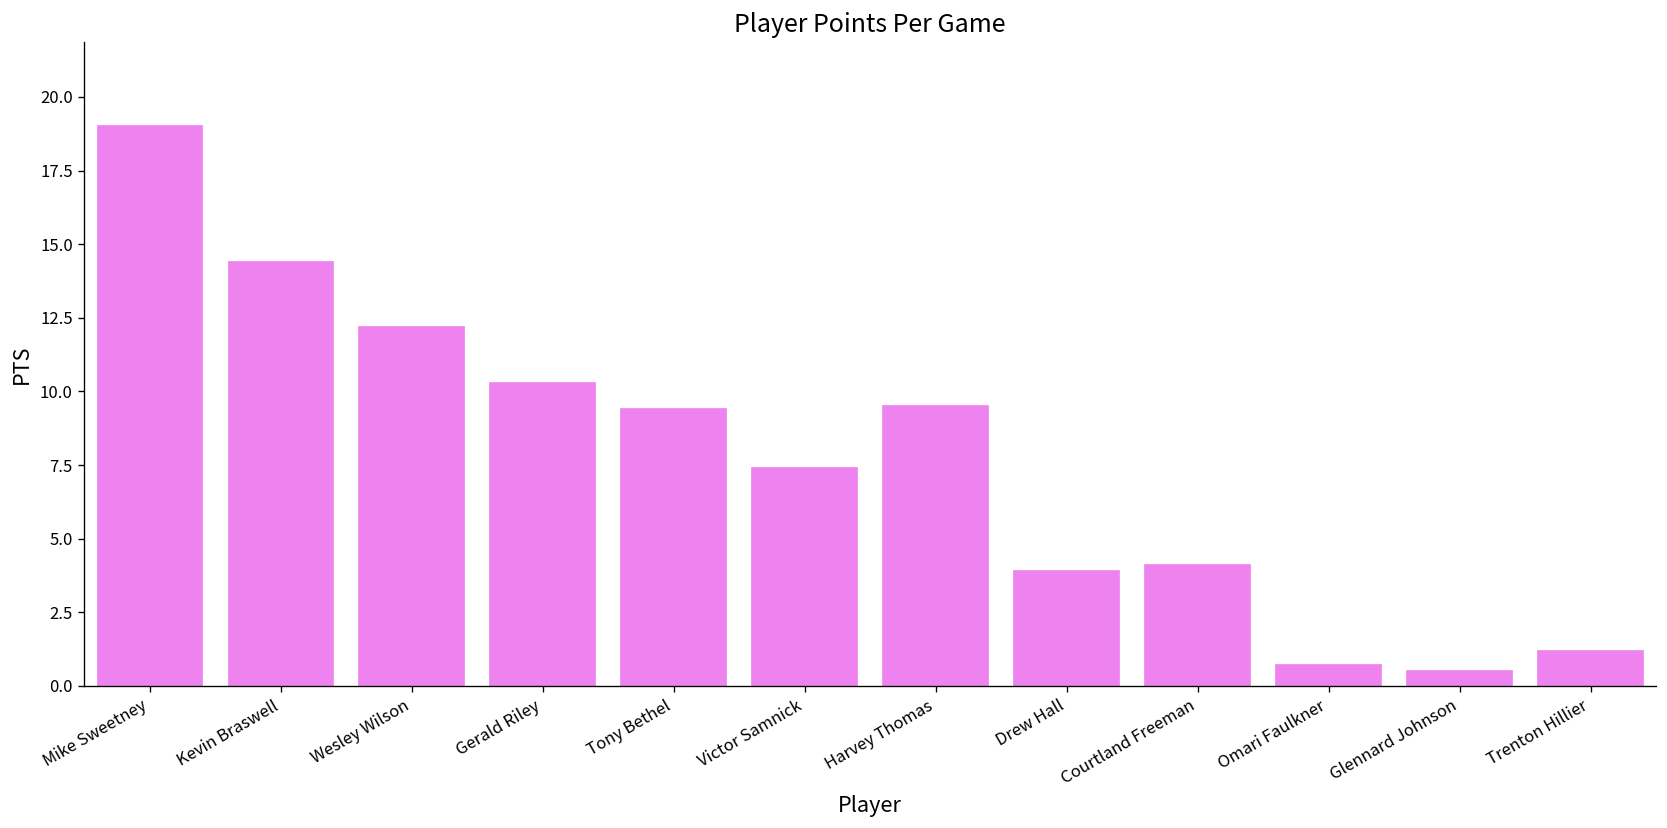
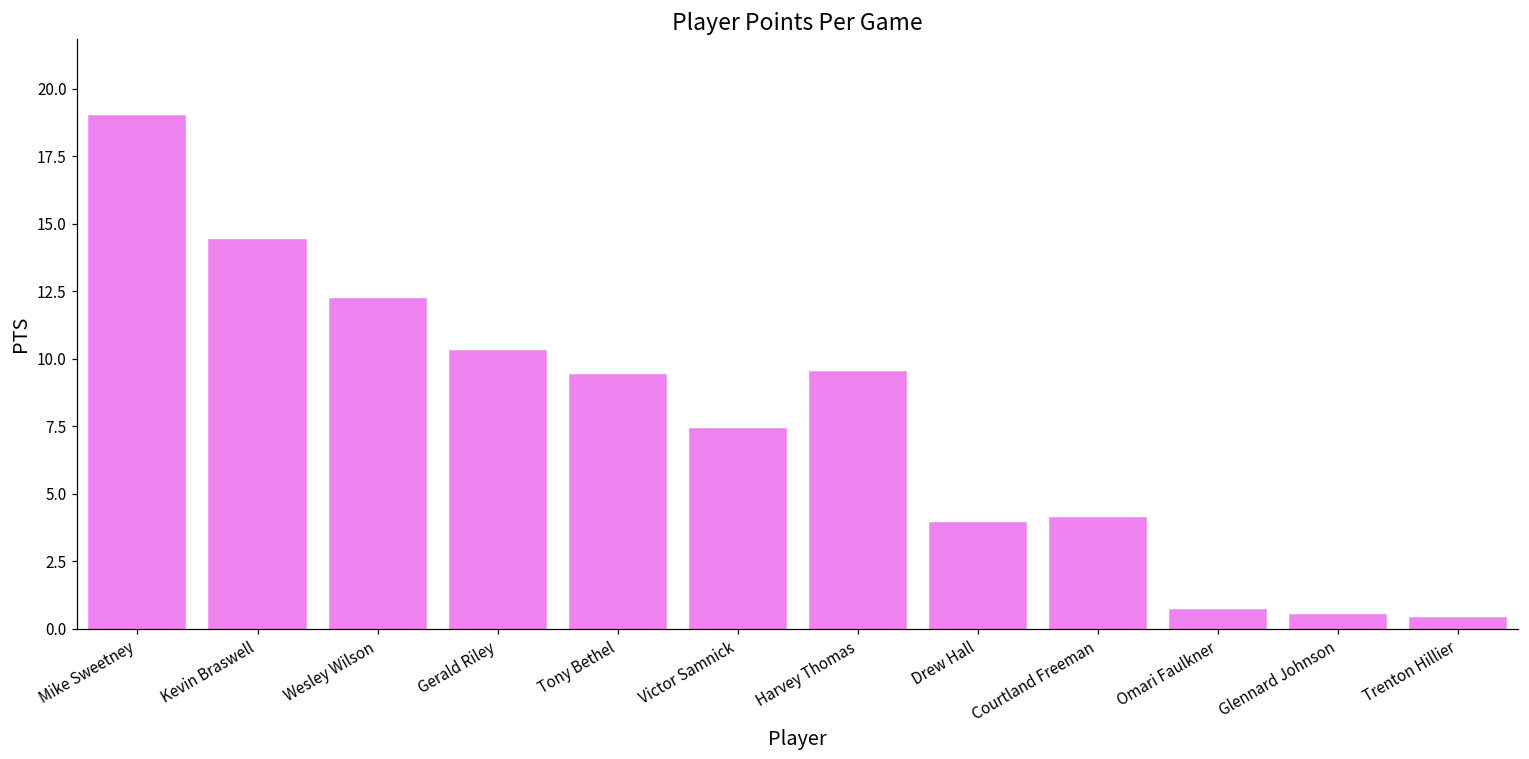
  {
    "Mike Sweetney": 19.0,
    "Kevin Braswell": 14.4,
    "Wesley Wilson": 12.2,
    "Gerald Riley": 10.3,
    "Tony Bethel": 9.4,
    "Victor Samnick": 7.4,
    "Harvey Thomas": 9.5,
    "Drew Hall": 3.9,
    "Courtland Freeman": 4.1,
    "Omari Faulkner": 0.7,
    "Glennard Johnson": 0.5,
-   "Trenton Hillier": 1.2
+   "Trenton Hillier": 0.4
  }
